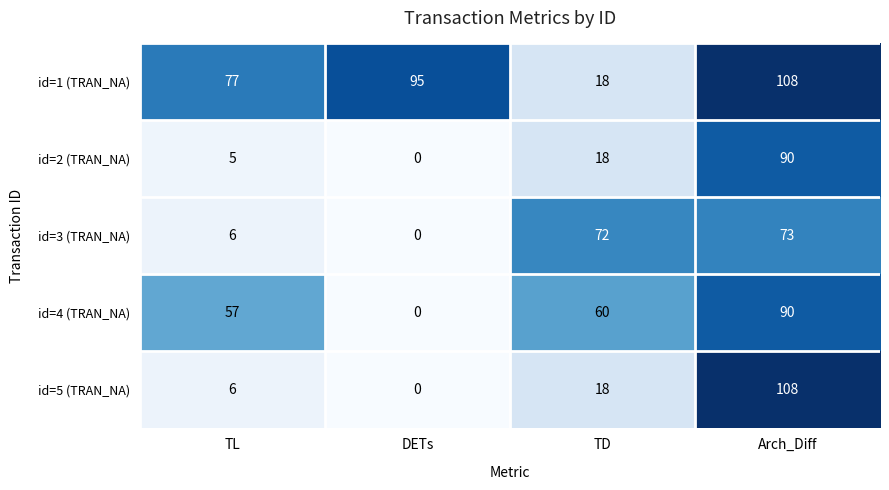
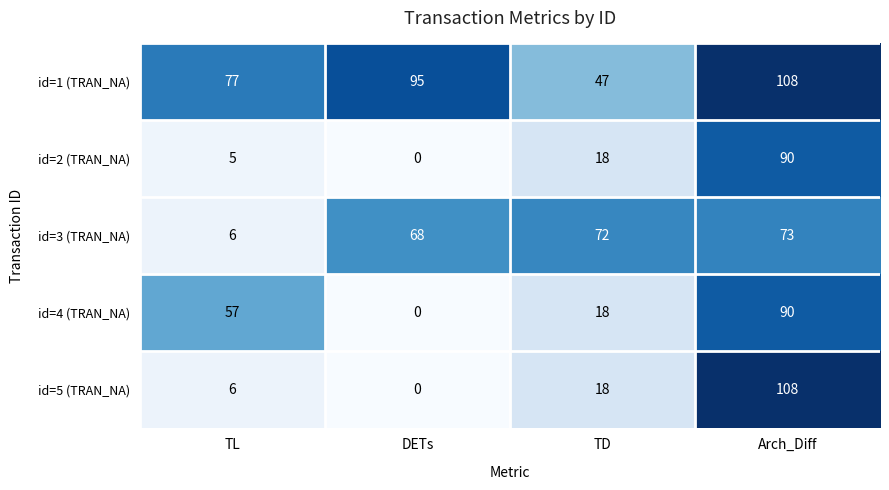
  {
    "id=1 (TRAN_NA)": {
      "TL": 77,
      "DETs": 95,
-     "TD": 18,
+     "TD": 47,
      "Arch_Diff": 108
    },
    "id=2 (TRAN_NA)": {
      "TL": 5,
      "DETs": 0,
      "TD": 18,
      "Arch_Diff": 90
    },
    "id=3 (TRAN_NA)": {
      "TL": 6,
-     "DETs": 0,
+     "DETs": 68,
      "TD": 72,
      "Arch_Diff": 73
    },
    "id=4 (TRAN_NA)": {
      "TL": 57,
      "DETs": 0,
-     "TD": 60,
+     "TD": 18,
      "Arch_Diff": 90
    },
    "id=5 (TRAN_NA)": {
      "TL": 6,
      "DETs": 0,
      "TD": 18,
      "Arch_Diff": 108
    }
  }
